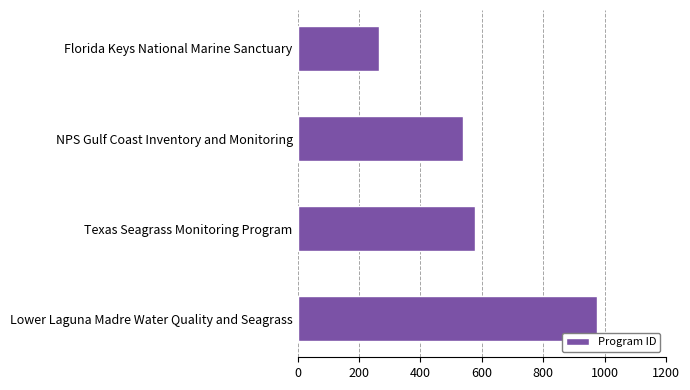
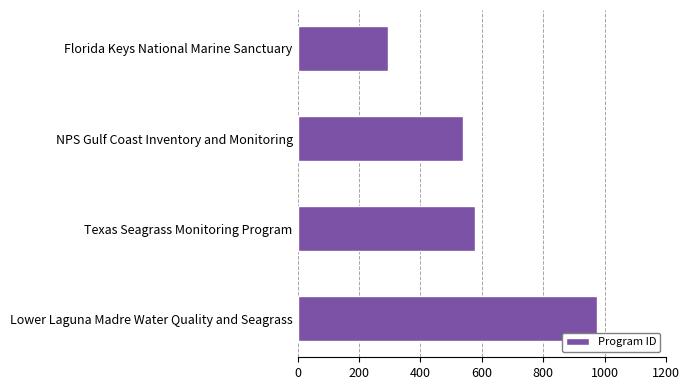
  {
-   "Florida Keys National Marine Sanctuary": 270,
+   "Florida Keys National Marine Sanctuary": 300,
    "NPS Gulf Coast Inventory and Monitoring": 540,
    "Texas Seagrass Monitoring Program": 580,
    "Lower Laguna Madre Water Quality and Seagrass": 980
  }
